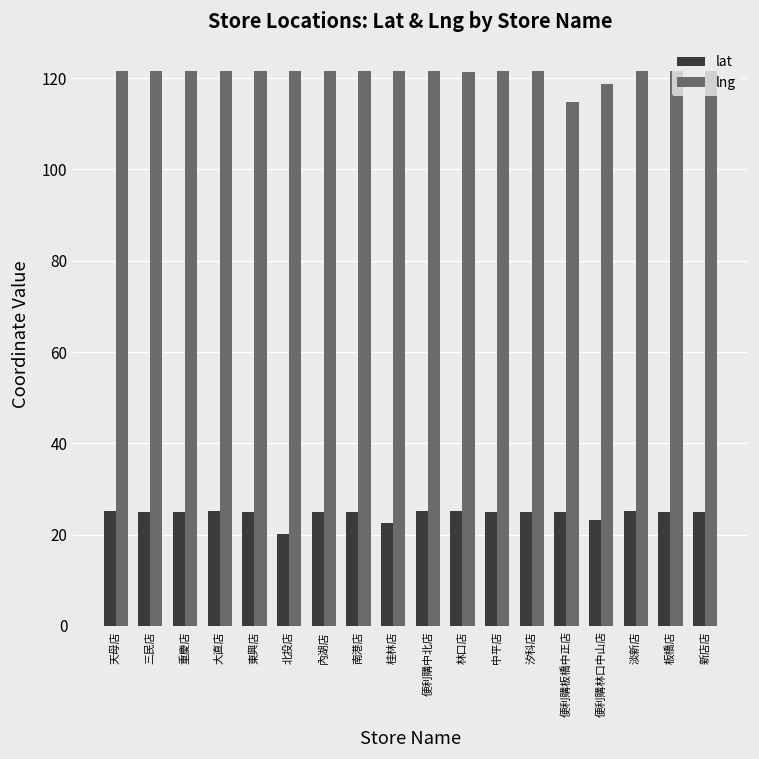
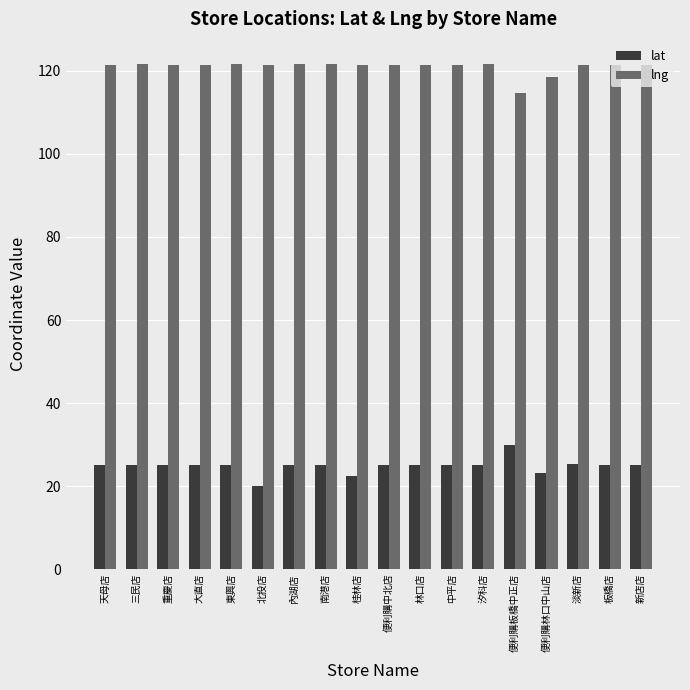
  {
    "lat": {
      "天母店": 25,
      "三民店": 25,
      "重慶店": 25,
      "大直店": 25,
      "東興店": 25,
      "北投店": 20,
      "內湖店": 25,
      "南港店": 25,
      "桂林店": 23,
      "便利購中北店": 25,
      "林口店": 25,
      "中平店": 25,
      "汐科店": 25,
-     "便利購板橋中正店": 25,
+     "便利購板橋中正店": 30,
      "便利購林口中山店": 23,
      "淡新店": 25,
      "板橋店": 25,
      "新店店": 25
    },
    "lng": {
      "天母店": 122,
      "三民店": 122,
      "重慶店": 122,
      "大直店": 122,
      "東興店": 122,
      "北投店": 121,
      "內湖店": 122,
      "南港店": 122,
      "桂林店": 122,
      "便利購中北店": 122,
      "林口店": 121,
      "中平店": 121,
      "汐科店": 122,
      "便利購板橋中正店": 115,
      "便利購林口中山店": 119,
      "淡新店": 121
    }
  }
